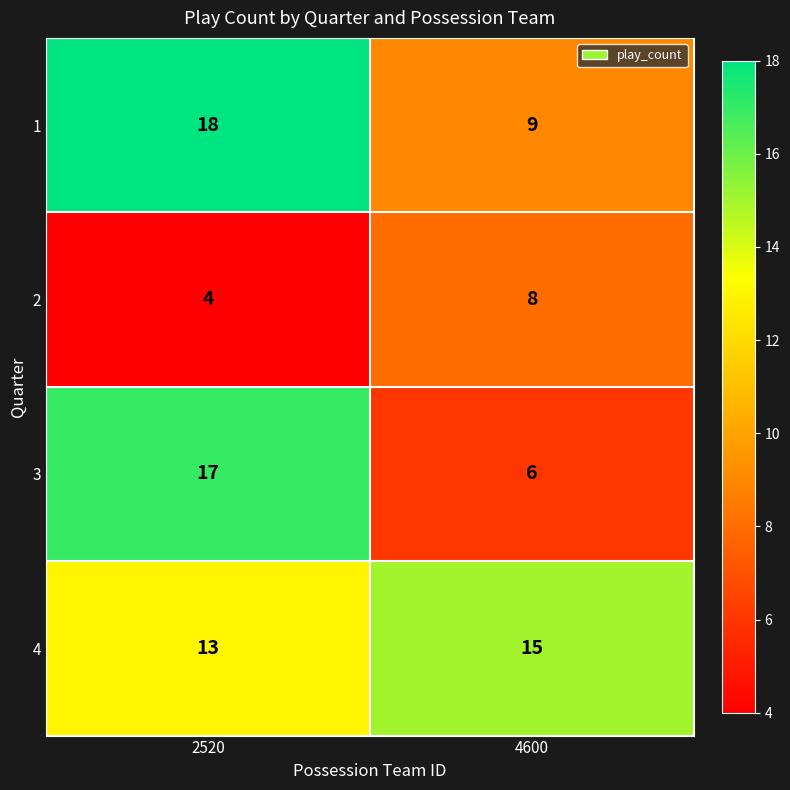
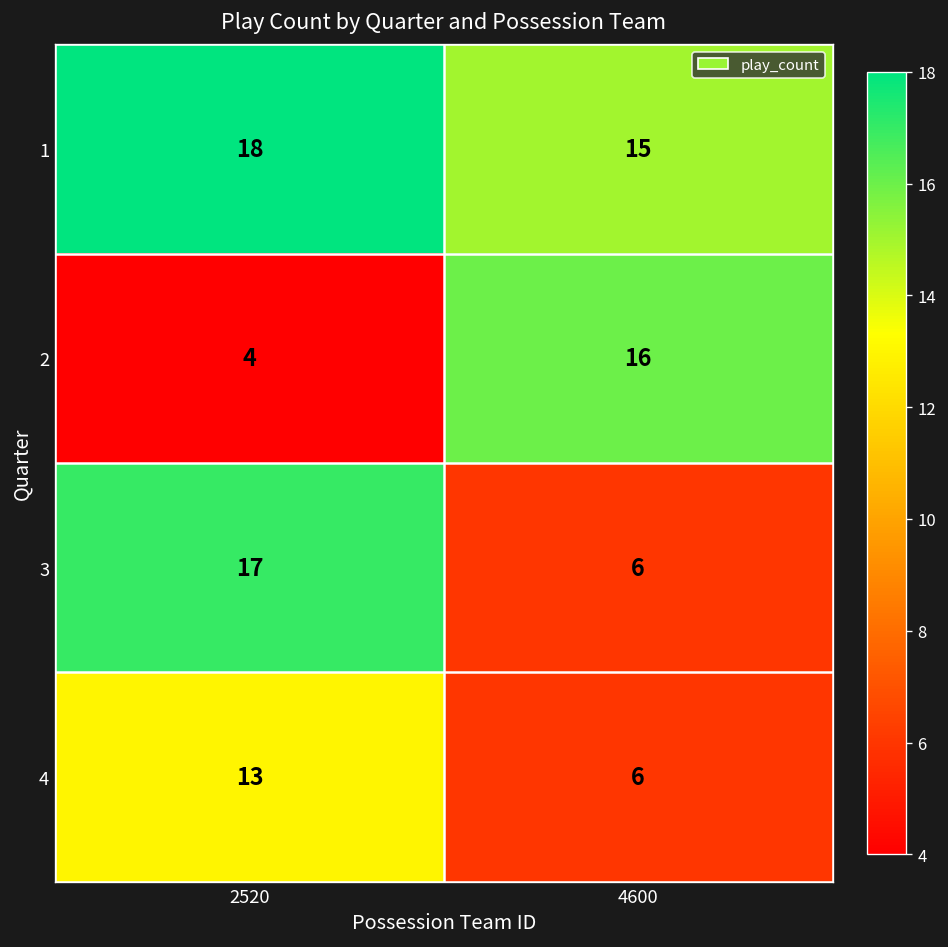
  {
    "1": {
      "2520": 18,
-     "4600": 9
+     "4600": 15
    },
    "2": {
      "2520": 4,
-     "4600": 8
+     "4600": 16
    },
    "3": {
      "2520": 17,
      "4600": 6
    },
    "4": {
      "2520": 13,
-     "4600": 15
+     "4600": 6
    }
  }
